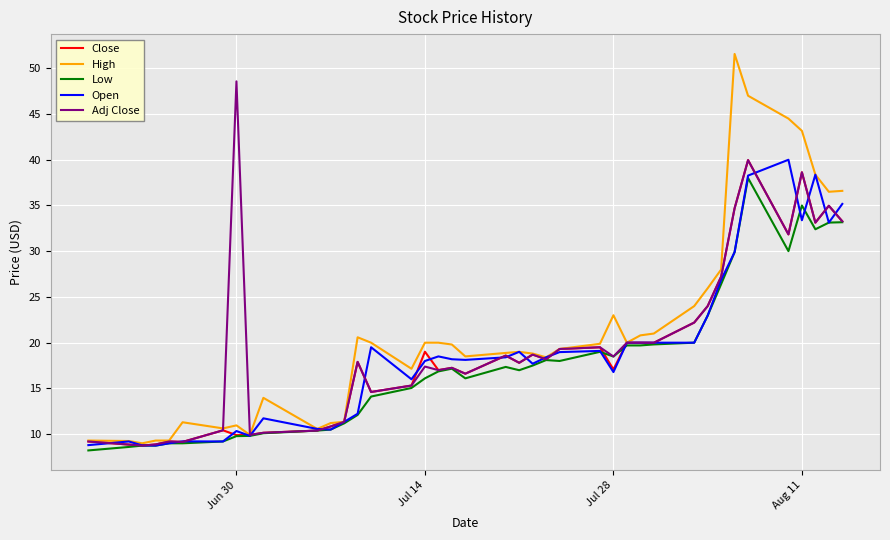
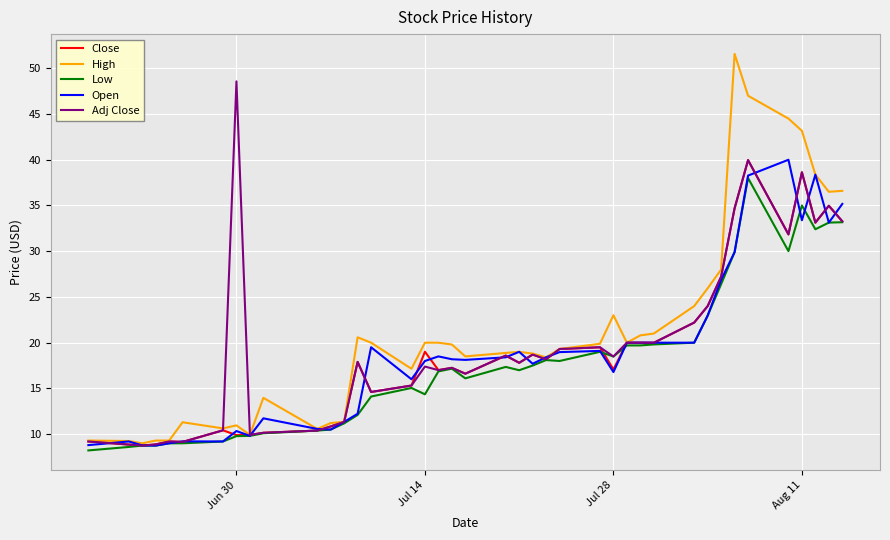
  {
    "Close": {
      "Jul 14": 19,
      "Jul 28": 17
    },
    "High": {
      "Jun 30": 11,
      "Jul 14": 20,
      "Jul 28": 23,
      "Aug 11": 43
    },
    "Low": {
-     "Jul 14": 16,
+     "Jul 14": 14,
      "Aug 11": 35
    },
    "Open": {
      "Jun 30": 10,
      "Jul 14": 18,
      "Jul 28": 17,
      "Aug 11": 33
    },
    "Adj Close": {
      "Jun 30": 49,
      "Jul 14": 17
    }
  }
